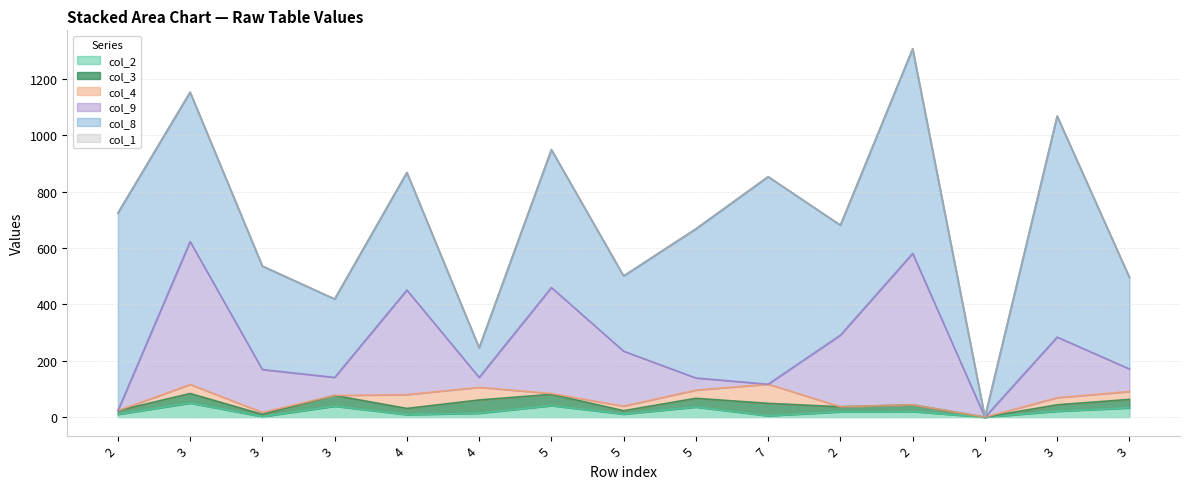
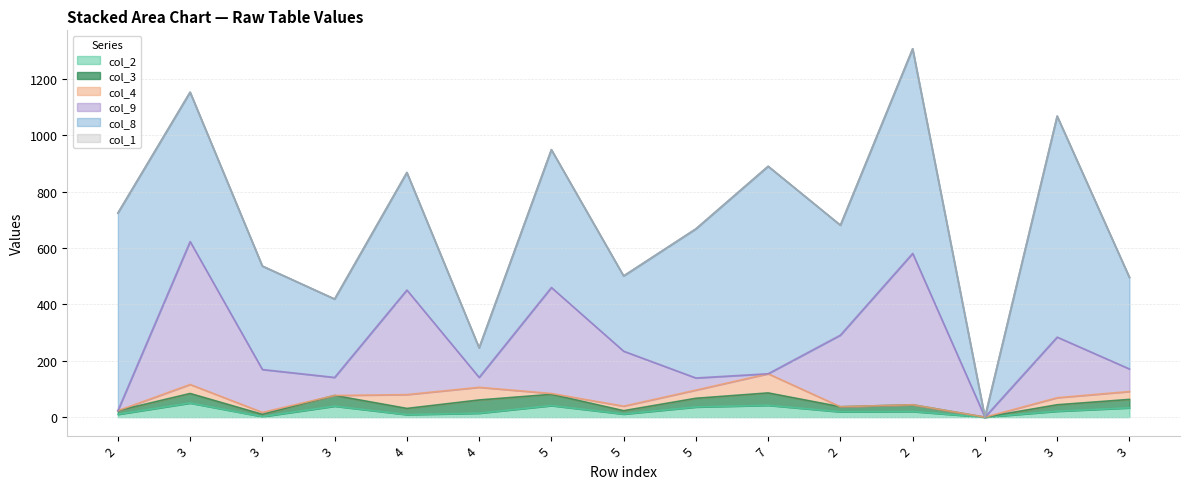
  {
    "col_2": {
-     "7": 10
+     "7": 40
    },
    "col_3": {
      "7": 40
    }
  }
